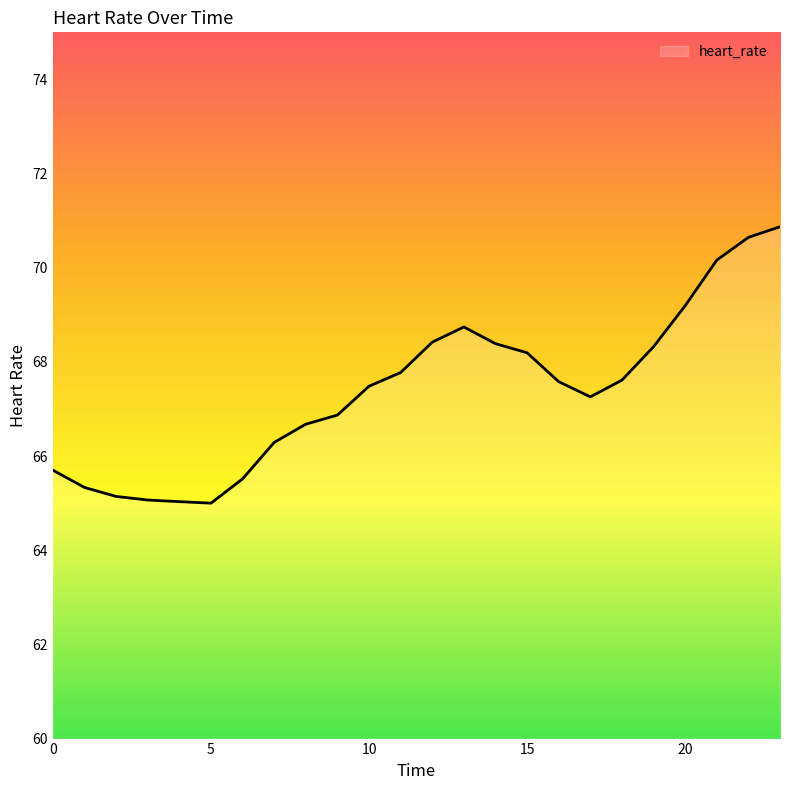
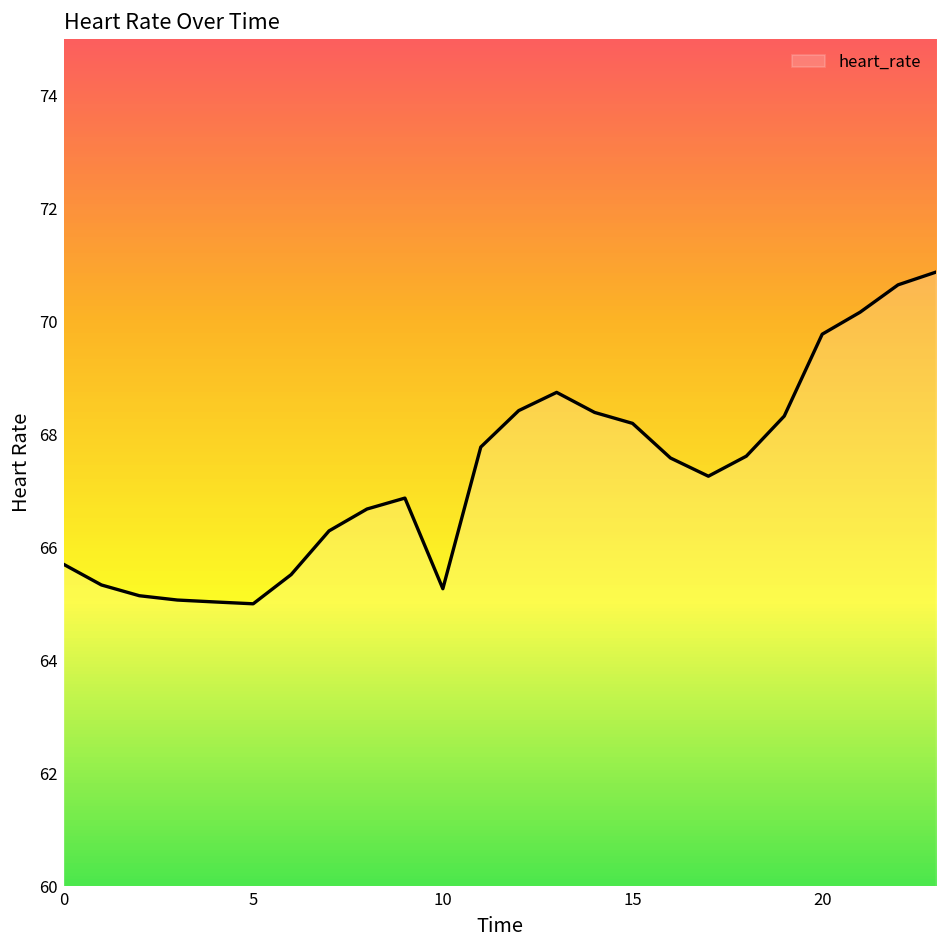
  {
    "0": 65.7,
    "5": 65.0,
-   "10": 67.5,
+   "10": 65.3,
    "15": 68.2,
-   "20": 69.2
+   "20": 69.8
  }
